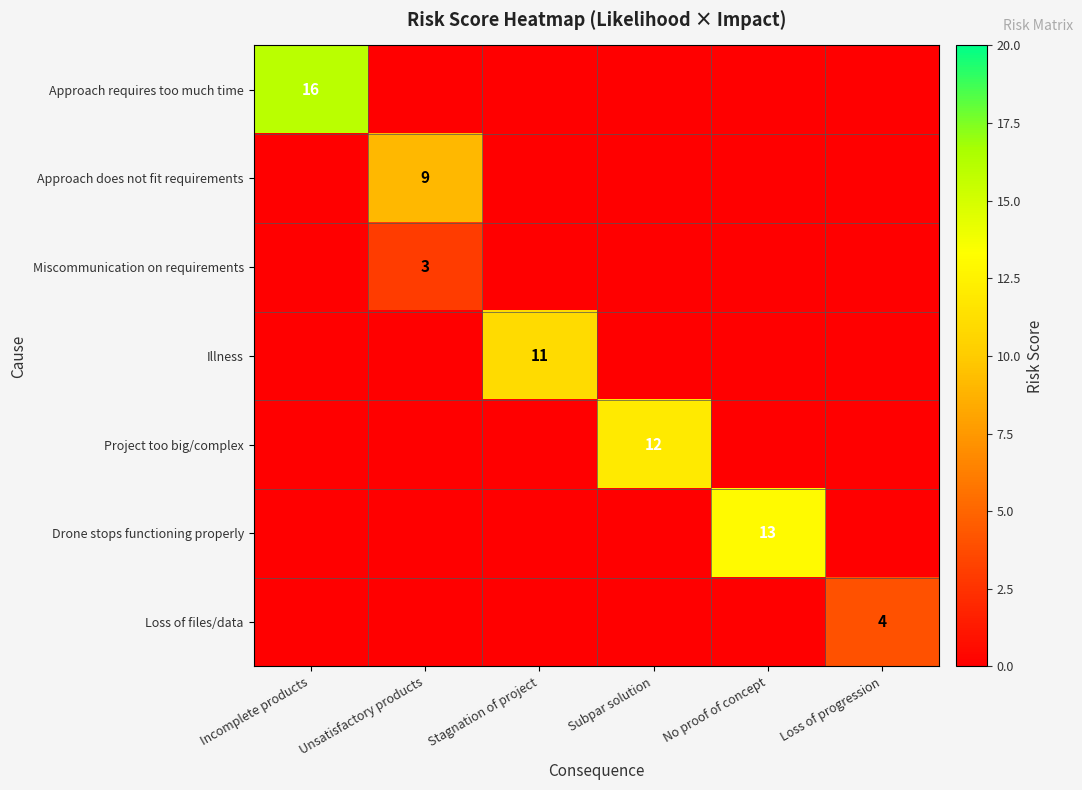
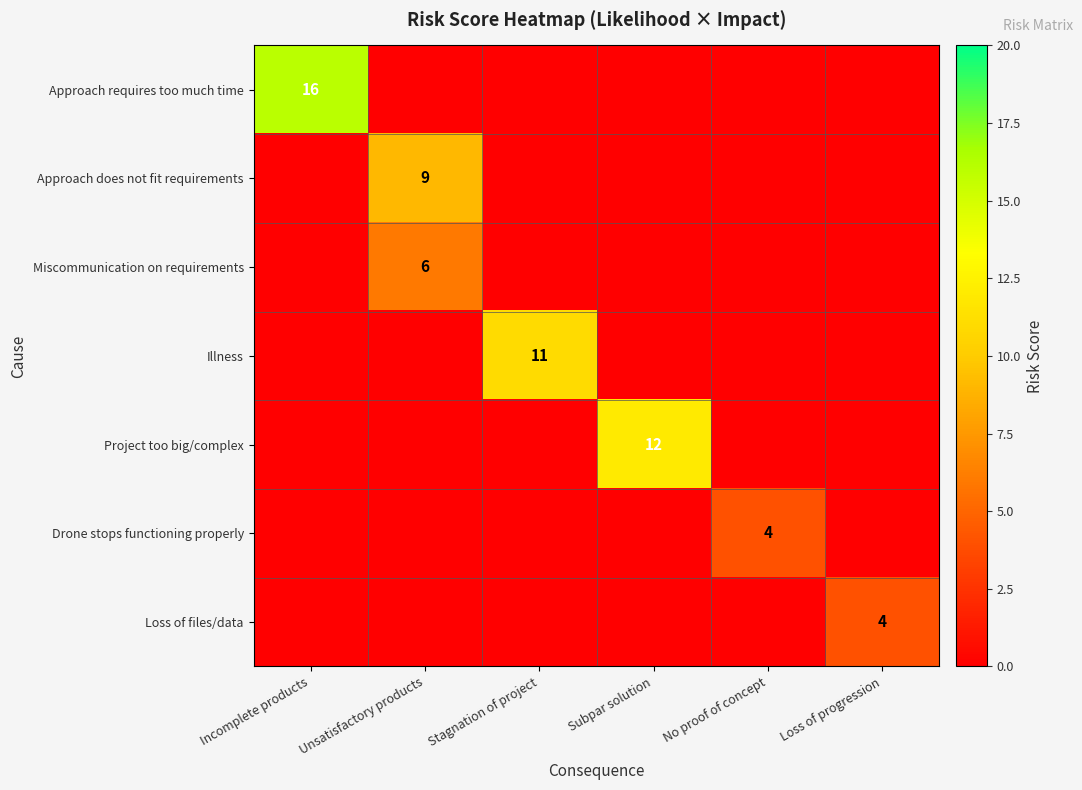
  {
    "Approach requires too much time": {
      "Incomplete products": 16
    },
    "Approach does not fit requirements": {
      "Unsatisfactory products": 9
    },
    "Miscommunication on requirements": {
-     "Unsatisfactory products": 3
+     "Unsatisfactory products": 6
    },
    "Illness": {
      "Stagnation of project": 11
    },
    "Project too big/complex": {
      "Subpar solution": 12
    },
    "Drone stops functioning properly": {
-     "No proof of concept": 13
+     "No proof of concept": 4
    },
    "Loss of files/data": {
      "Loss of progression": 4
    }
  }
